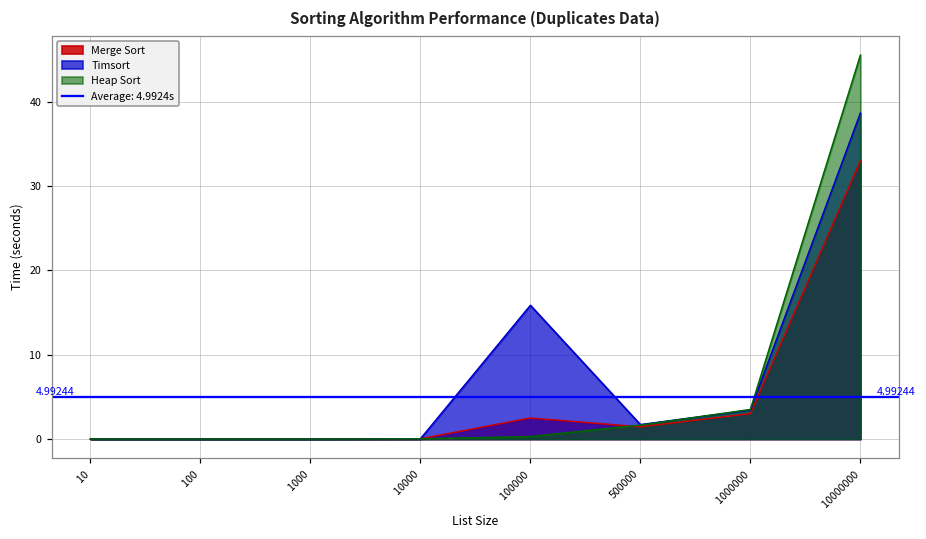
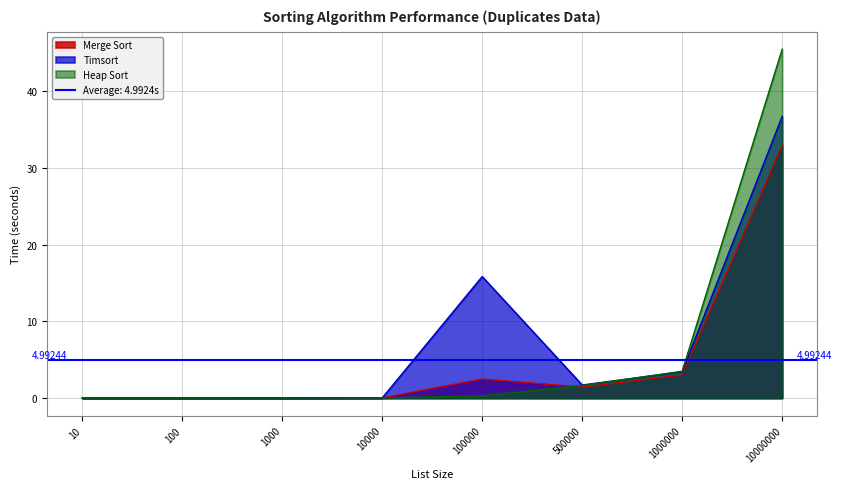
  {
    "Merge Sort": {
      "100000": 2,
      "1000000": 3,
      "10000000": 33
    },
    "Timsort": {
      "100000": 16,
-     "10000000": 39
+     "10000000": 37
    },
    "Heap Sort": {
      "100000": 0,
      "10000000": 46
    }
  }
